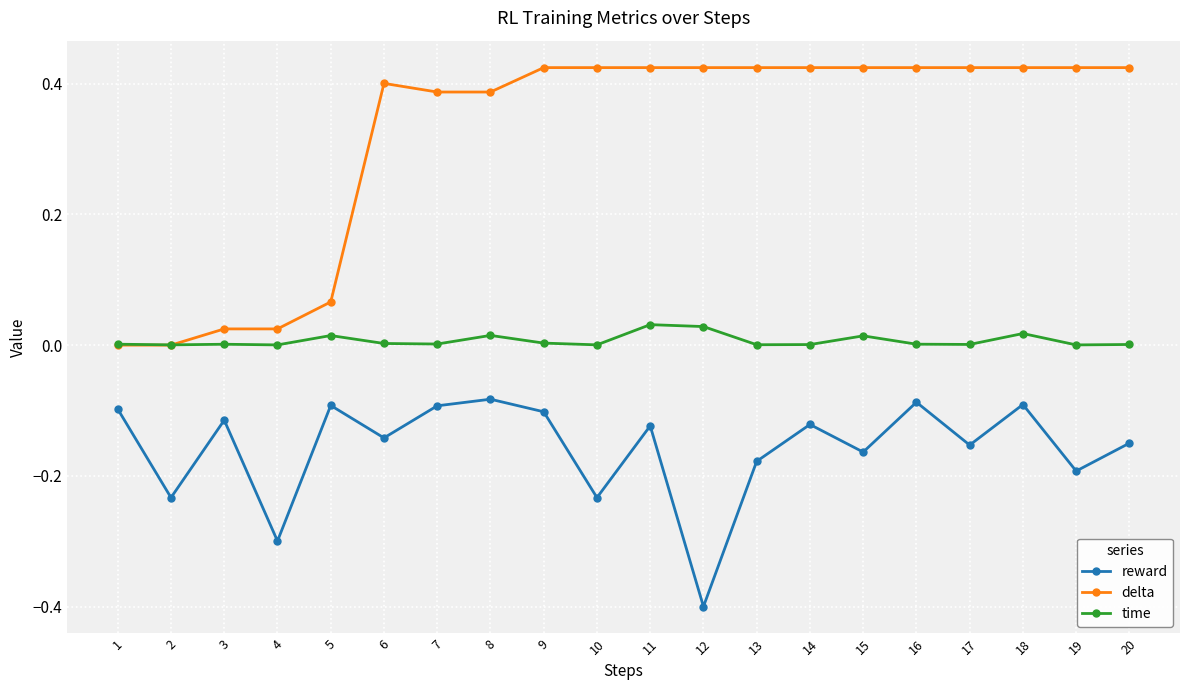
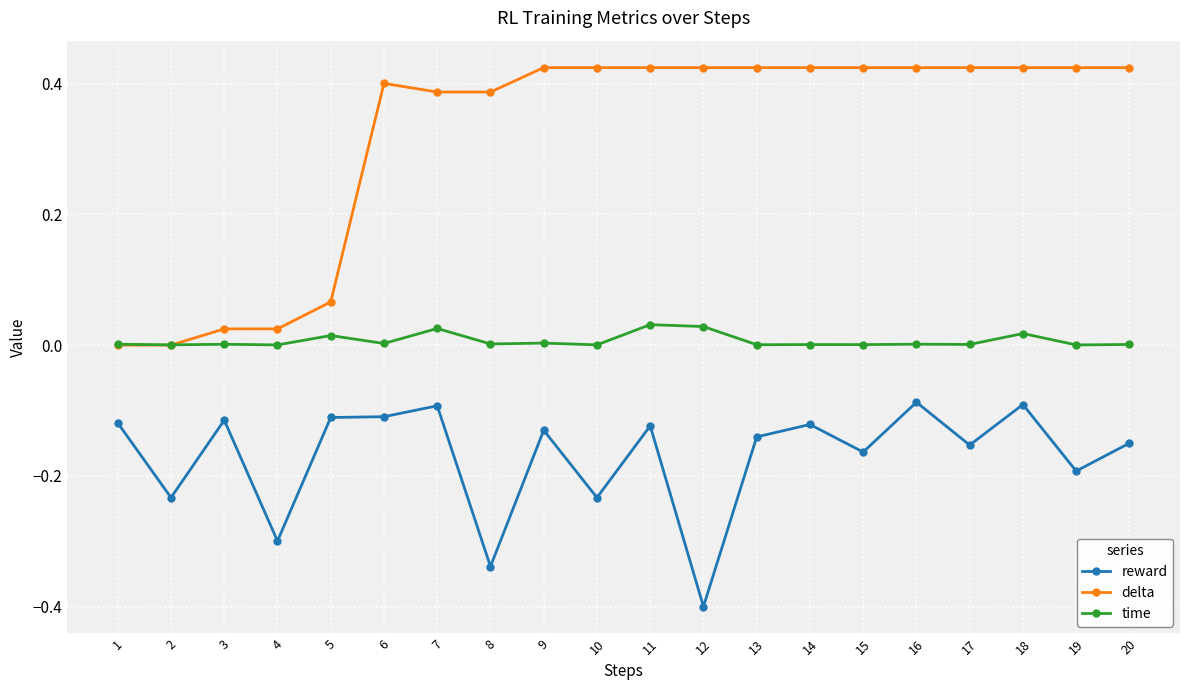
  {
    "reward": {
-     "1": -0.10,
+     "1": -0.12,
      "2": -0.23,
      "3": -0.11,
      "4": -0.30,
-     "5": -0.09,
-     "6": -0.14,
+     "5": -0.11,
+     "6": -0.11,
      "7": -0.09,
-     "8": -0.08,
-     "9": -0.10,
+     "8": -0.34,
+     "9": -0.13,
      "10": -0.23,
      "11": -0.12,
      "12": -0.40,
-     "13": -0.18,
+     "13": -0.14,
      "14": -0.12,
      "15": -0.16,
      "16": -0.09,
      "17": -0.15,
      "18": -0.09,
      "19": -0.19,
      "20": -0.15
    },
    "delta": {
      "3": 0.02,
      "4": 0.02,
      "5": 0.07,
      "6": 0.40,
      "7": 0.39,
      "8": 0.39,
      "9": 0.42,
      "10": 0.42,
      "11": 0.42,
      "12": 0.42,
      "13": 0.42,
      "14": 0.42,
      "15": 0.42,
      "16": 0.42,
      "17": 0.42,
      "18": 0.42,
      "19": 0.42,
      "20": 0.42
    },
    "time": {
      "3": 0.00,
      "4": 0.00,
      "5": 0.01,
      "6": 0.00,
-     "7": 0.00,
-     "8": 0.01,
+     "7": 0.03,
+     "8": 0.00,
      "9": 0.00,
      "10": 0.00,
      "11": 0.03,
      "12": 0.03,
      "13": 0.00,
      "14": 0.00,
-     "15": 0.01,
+     "15": 0.00,
      "16": 0.00,
      "17": 0.00,
      "18": 0.02,
      "19": 0.00,
      "20": 0.00
    }
  }
